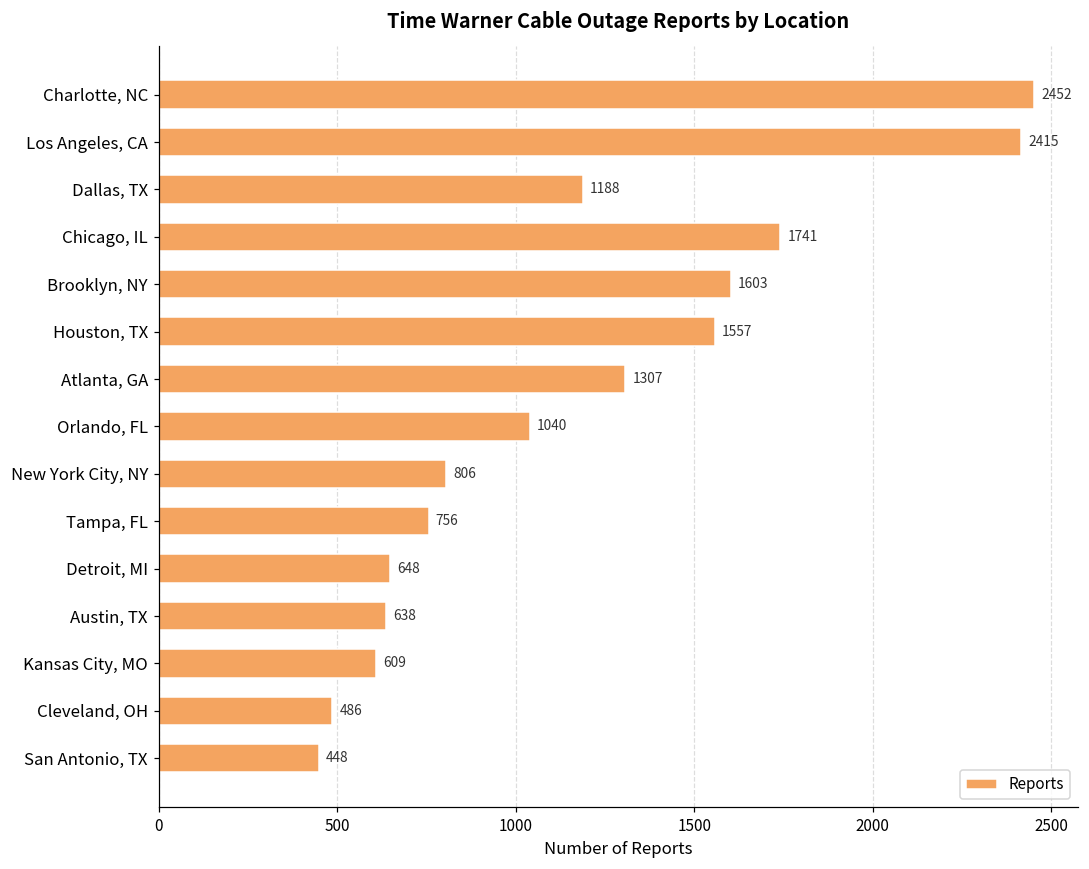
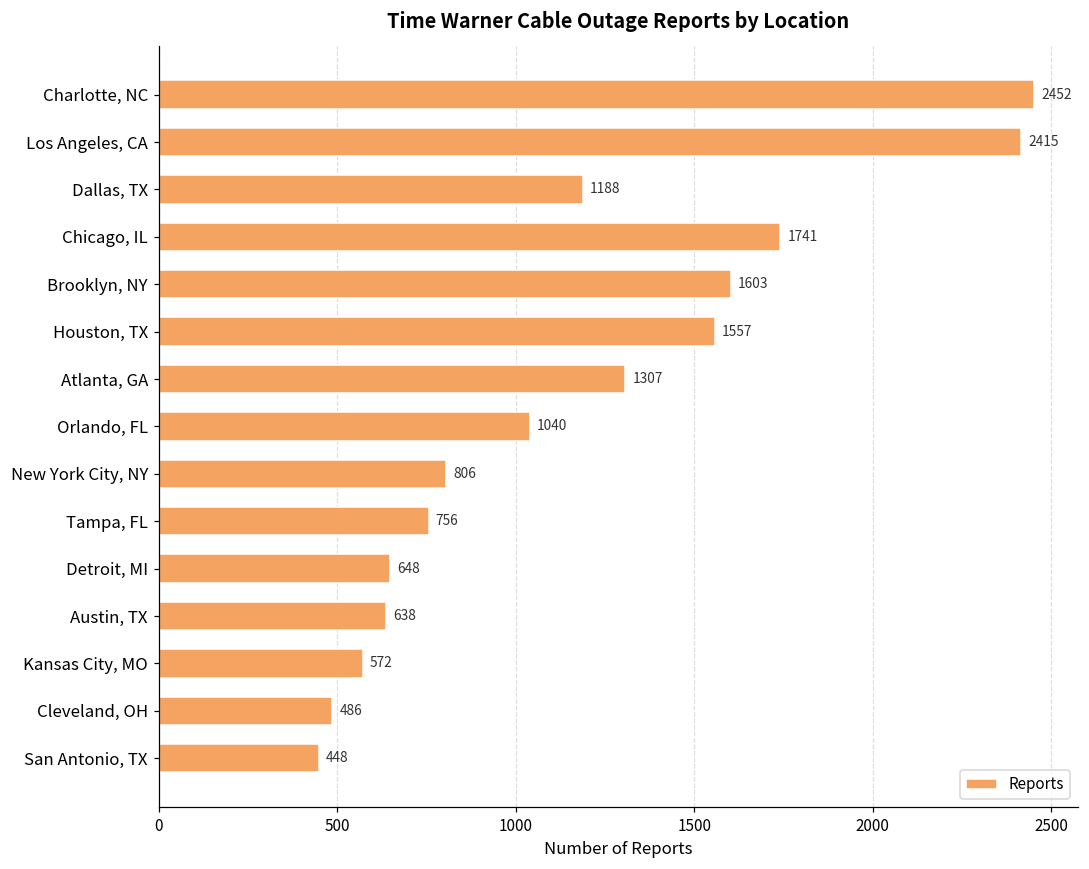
  {
    "Charlotte, NC": 2452,
    "Los Angeles, CA": 2415,
    "Dallas, TX": 1188,
    "Chicago, IL": 1741,
    "Brooklyn, NY": 1603,
    "Houston, TX": 1557,
    "Atlanta, GA": 1307,
    "Orlando, FL": 1040,
    "New York City, NY": 806,
    "Tampa, FL": 756,
    "Detroit, MI": 648,
    "Austin, TX": 638,
-   "Kansas City, MO": 609,
+   "Kansas City, MO": 572,
    "Cleveland, OH": 486,
    "San Antonio, TX": 448
  }
